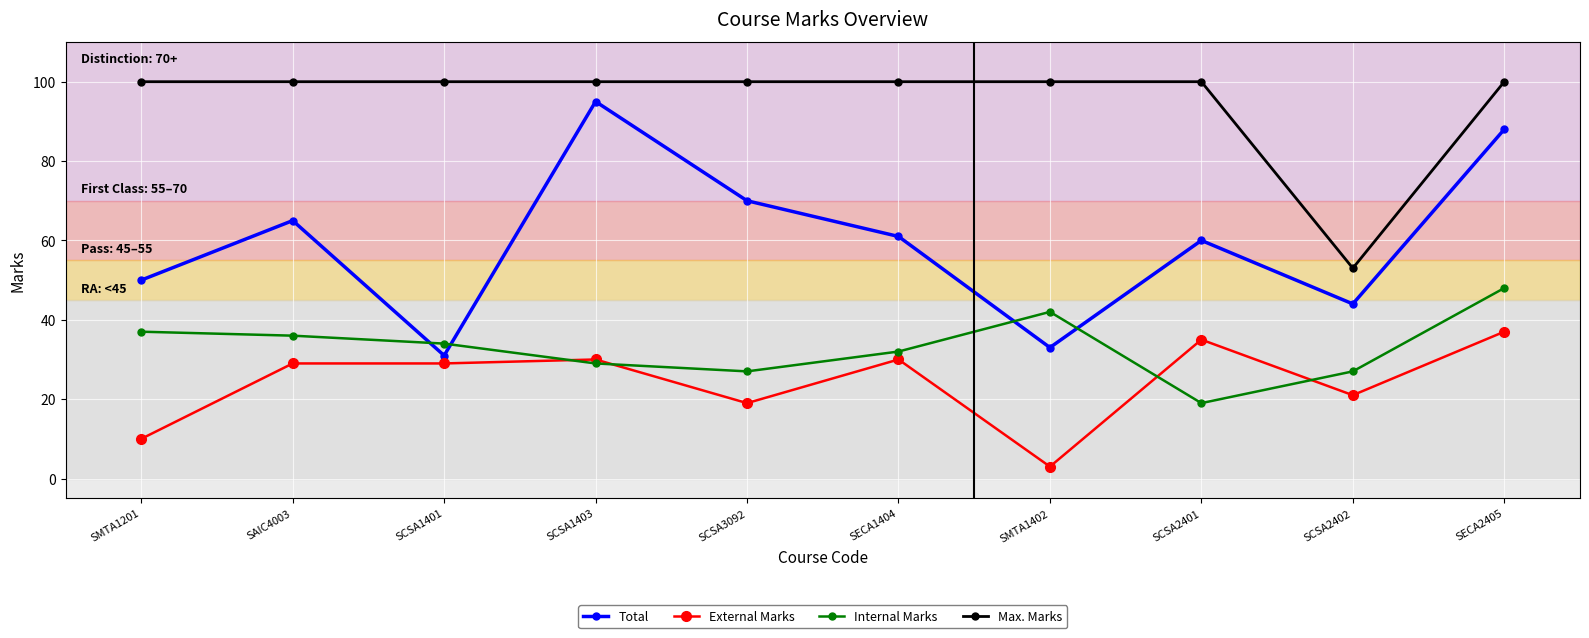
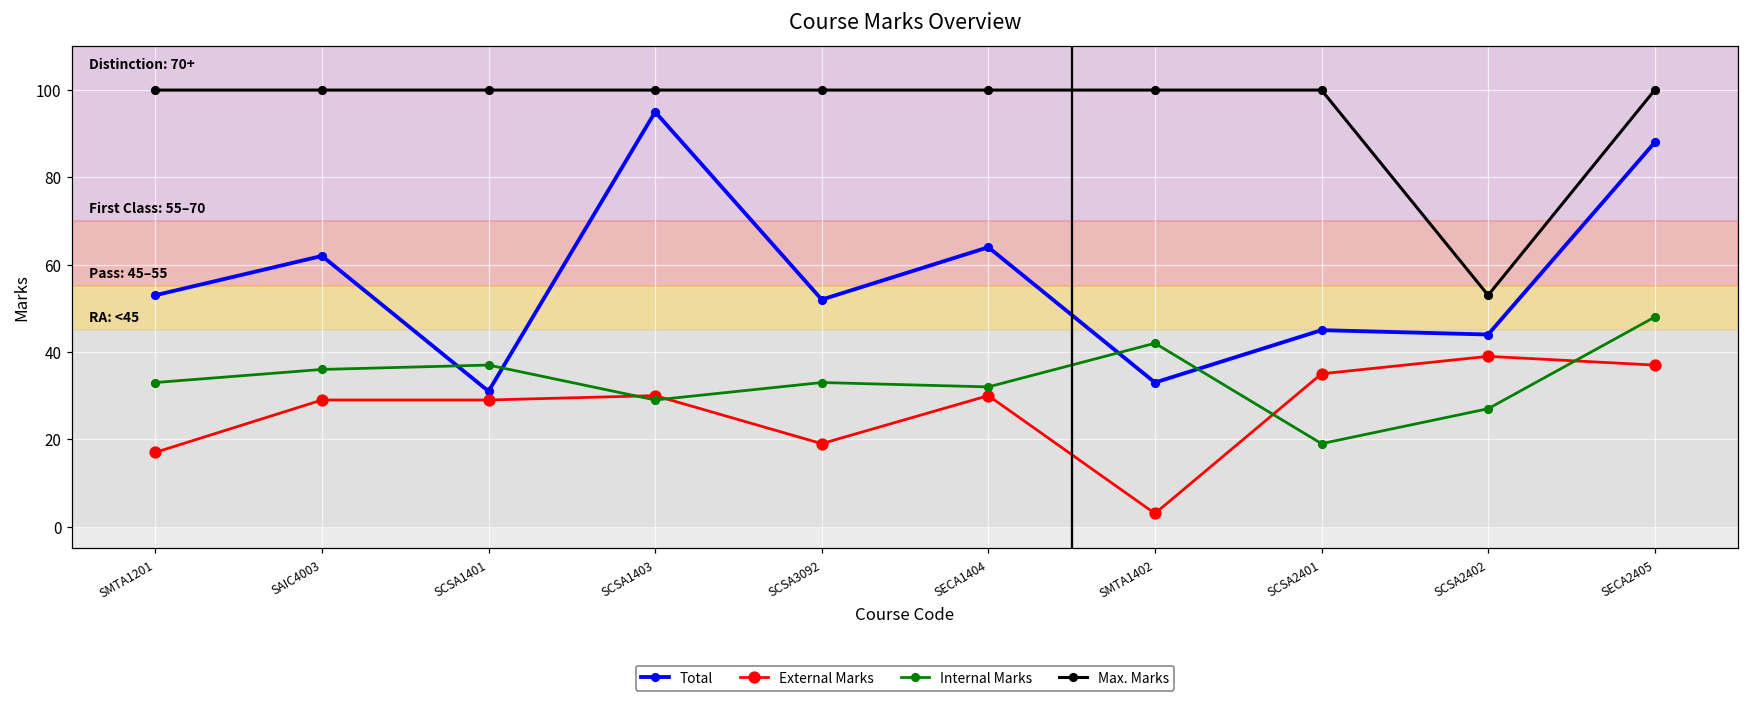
  {
    "Total": {
-     "SMTA1201": 50,
-     "SAIC4003": 65,
+     "SMTA1201": 53,
+     "SAIC4003": 62,
      "SCSA1401": 31,
      "SCSA1403": 95,
-     "SCSA3092": 70,
-     "SECA1404": 61,
+     "SCSA3092": 52,
+     "SECA1404": 64,
      "SMTA1402": 33,
-     "SCSA2401": 60,
+     "SCSA2401": 45,
      "SCSA2402": 44,
      "SECA2405": 88
    },
    "External Marks": {
-     "SMTA1201": 10,
+     "SMTA1201": 17,
      "SAIC4003": 29,
      "SCSA1401": 29,
      "SCSA1403": 30,
      "SCSA3092": 19,
      "SECA1404": 30,
      "SMTA1402": 3,
      "SCSA2401": 35,
-     "SCSA2402": 21,
+     "SCSA2402": 39,
      "SECA2405": 37
    },
    "Internal Marks": {
-     "SMTA1201": 37,
+     "SMTA1201": 33,
      "SAIC4003": 36,
-     "SCSA1401": 34,
+     "SCSA1401": 37,
      "SCSA1403": 29,
-     "SCSA3092": 27,
+     "SCSA3092": 33,
      "SECA1404": 32,
      "SMTA1402": 42,
      "SCSA2401": 19,
      "SCSA2402": 27,
      "SECA2405": 48
    },
    "Max. Marks": {
      "SAIC4003": 100,
      "SCSA1401": 100,
      "SCSA1403": 100,
      "SCSA3092": 100,
      "SECA1404": 100,
      "SMTA1402": 100,
      "SCSA2401": 100,
      "SCSA2402": 53,
      "SECA2405": 100
    }
  }
